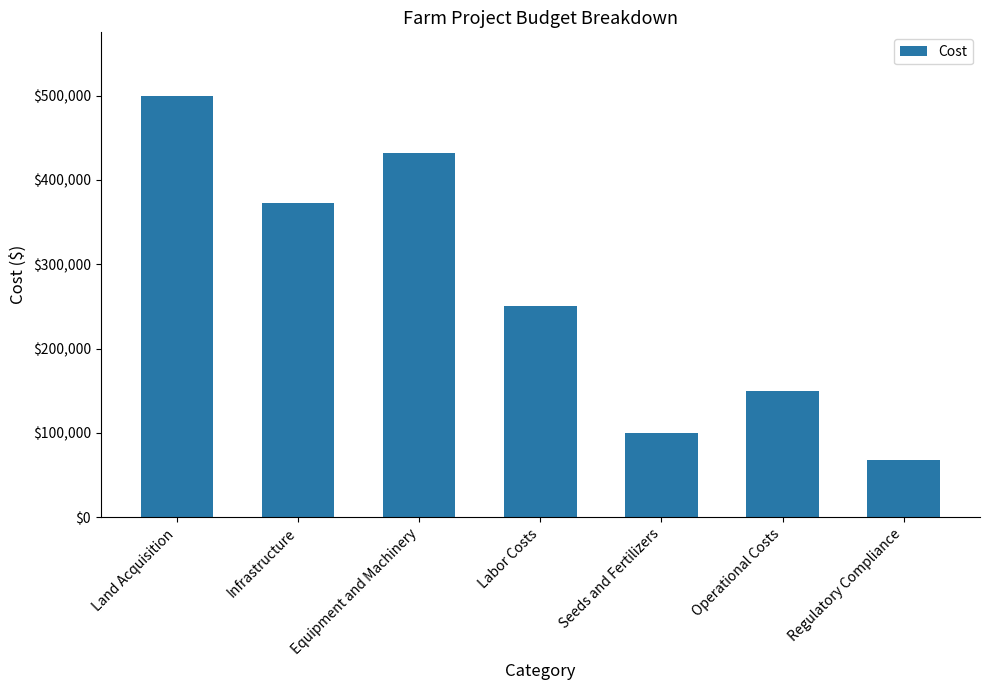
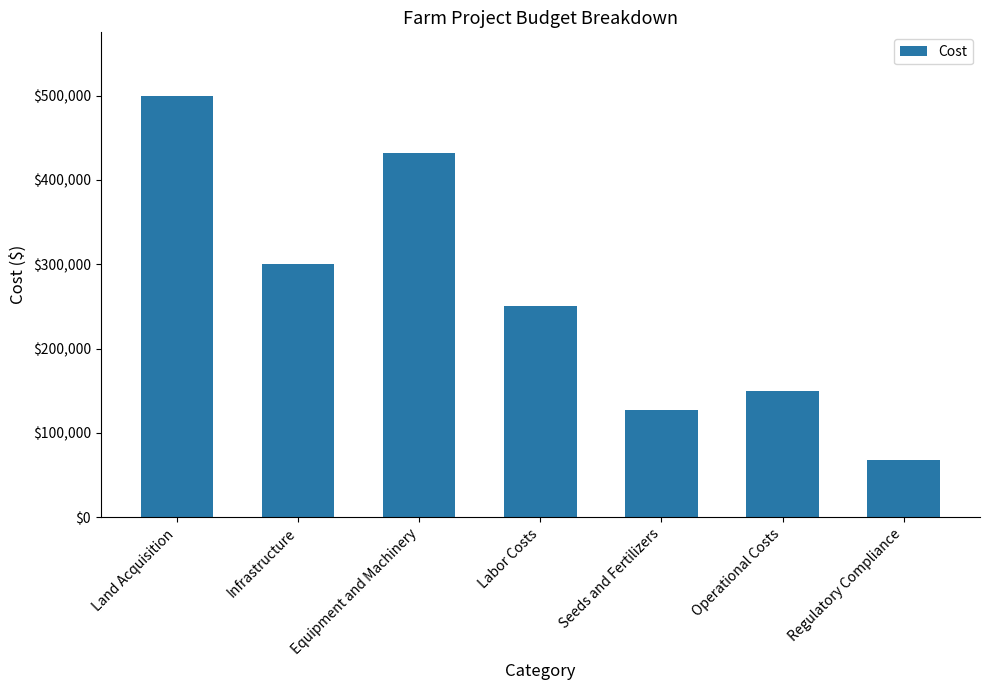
  {
    "Land Acquisition": "$500,000",
-   "Infrastructure": "$370,000",
+   "Infrastructure": "$300,000",
    "Equipment and Machinery": "$430,000",
    "Labor Costs": "$250,000",
-   "Seeds and Fertilizers": "$100,000",
+   "Seeds and Fertilizers": "$130,000",
    "Operational Costs": "$150,000",
    "Regulatory Compliance": "$70,000"
  }
